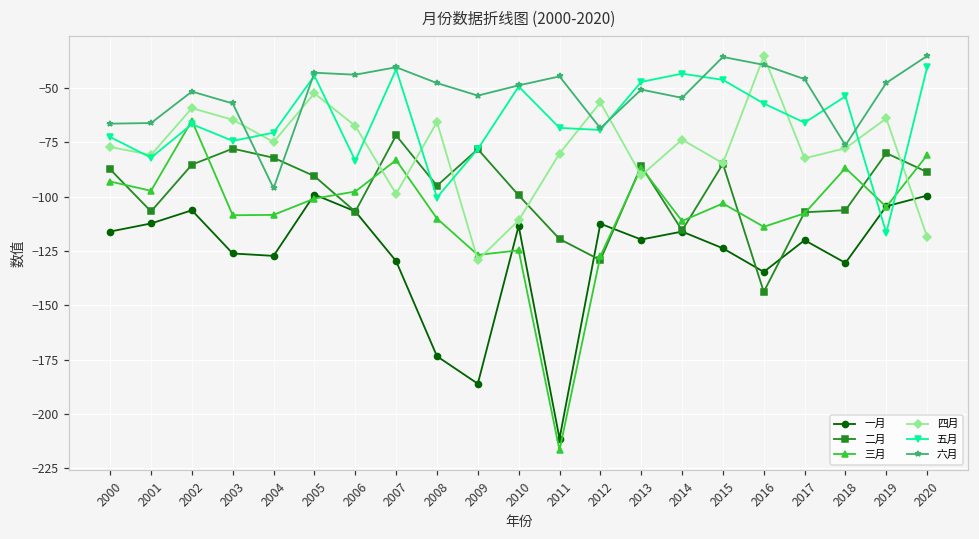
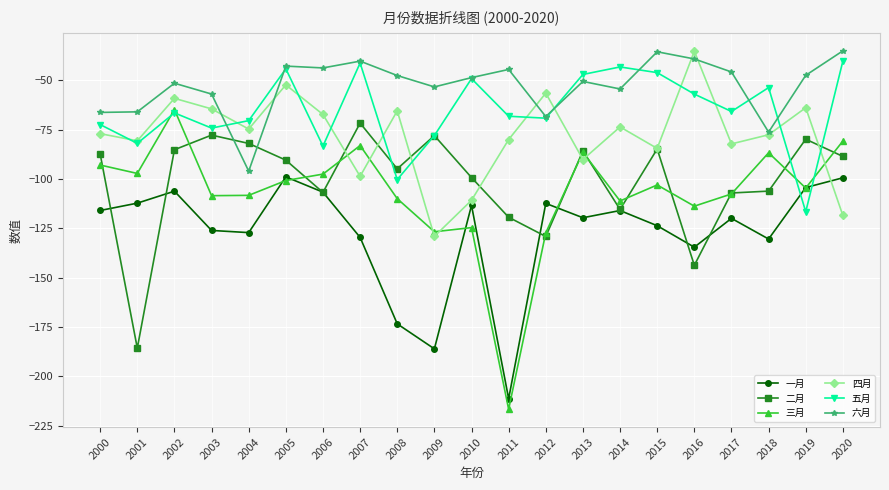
  {
    "一月": {
      "2000": -116,
      "2001": -112,
      "2002": -106,
      "2003": -126,
      "2004": -127,
      "2005": -99,
      "2007": -130,
      "2008": -173,
      "2009": -186,
      "2010": -113,
      "2011": -211,
      "2012": -112,
      "2013": -120,
      "2015": -124,
      "2016": -135,
      "2017": -120,
      "2018": -130,
      "2020": -99
    },
    "二月": {
      "2000": -87,
-     "2001": -107,
+     "2001": -186,
      "2002": -85,
      "2003": -78,
      "2004": -82,
      "2005": -91,
      "2007": -72,
      "2008": -95,
      "2010": -99,
      "2011": -119,
      "2012": -129,
      "2016": -144,
      "2018": -106,
      "2019": -80,
      "2020": -89
    },
    "三月": {
      "2000": -93,
      "2001": -97,
      "2002": -65,
      "2003": -109,
      "2004": -108,
      "2005": -101,
      "2006": -98,
      "2007": -83,
      "2008": -110,
      "2009": -127,
      "2010": -125,
      "2011": -217,
      "2012": -127,
      "2014": -111,
      "2015": -103,
      "2016": -114,
      "2018": -87,
      "2020": -81
    },
    "四月": {
      "2000": -77,
      "2001": -81,
      "2002": -59,
      "2003": -65,
      "2004": -75,
      "2005": -52,
      "2006": -67,
      "2007": -99,
      "2008": -66,
      "2009": -129,
      "2010": -111,
      "2011": -80,
      "2012": -57,
      "2013": -90,
      "2014": -74,
      "2016": -35,
      "2017": -82,
      "2018": -78,
      "2019": -64,
      "2020": -119
    },
    "五月": {
      "2000": -72,
      "2001": -82,
      "2002": -67,
      "2003": -74,
      "2004": -70,
      "2005": -44,
      "2006": -83,
      "2008": -100,
      "2011": -68,
      "2013": -47,
      "2014": -43,
      "2015": -46,
      "2016": -57,
      "2017": -66,
      "2018": -54,
      "2019": -117,
      "2020": -40
    },
    "六月": {
      "2000": -66,
      "2001": -66,
      "2002": -52,
      "2003": -57,
      "2004": -96,
      "2005": -43,
      "2006": -44,
      "2008": -48,
      "2009": -53,
      "2011": -45,
      "2013": -51,
      "2014": -54,
      "2015": -36,
      "2016": -39,
      "2017": -46,
      "2018": -76,
      "2019": -48,
      "2020": -35
    }
  }
